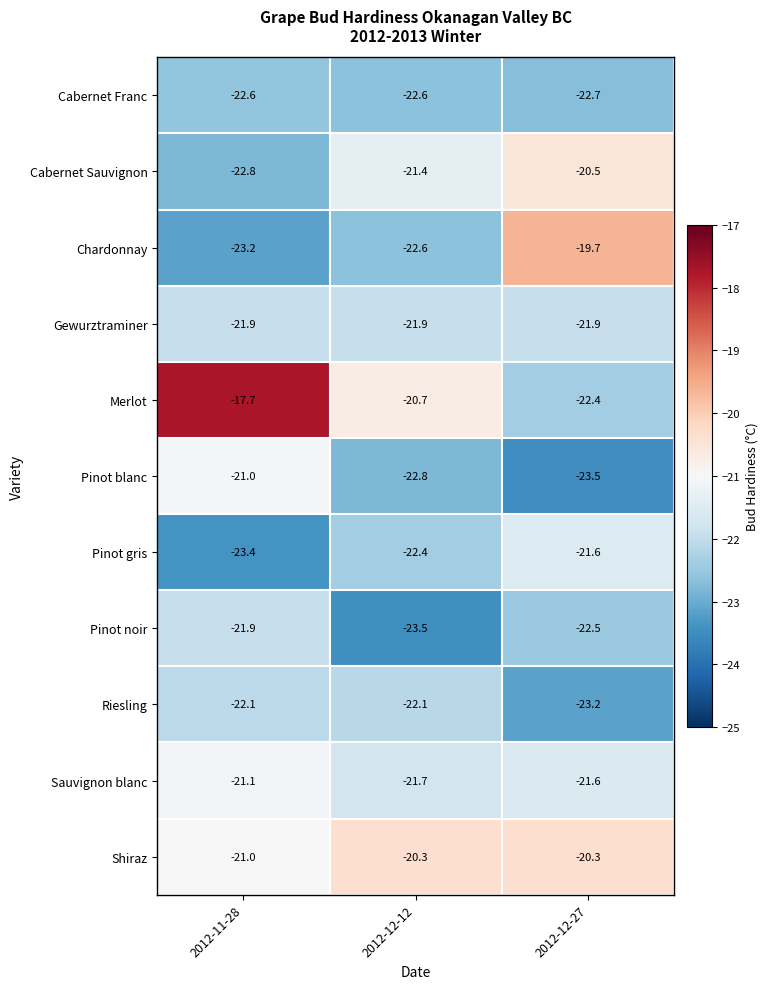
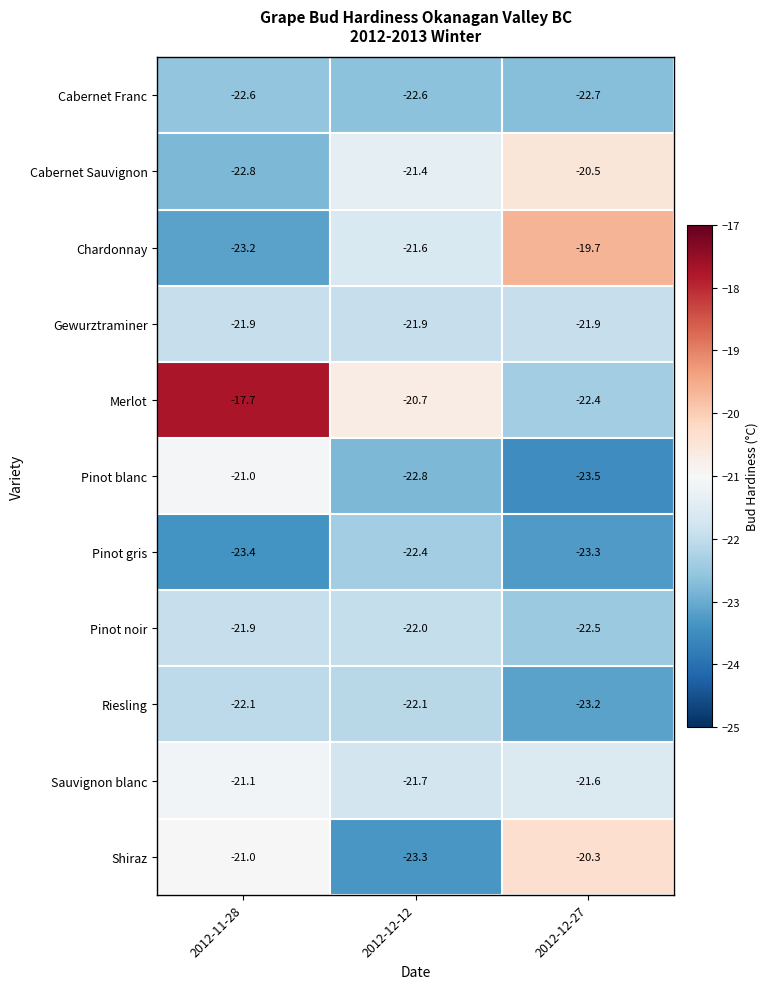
  {
    "Cabernet Franc": {
      "2012-11-28": -22.6,
      "2012-12-12": -22.6,
      "2012-12-27": -22.7
    },
    "Cabernet Sauvignon": {
      "2012-11-28": -22.8,
      "2012-12-12": -21.4,
      "2012-12-27": -20.5
    },
    "Chardonnay": {
      "2012-11-28": -23.2,
-     "2012-12-12": -22.6,
+     "2012-12-12": -21.6,
      "2012-12-27": -19.7
    },
    "Gewurztraminer": {
      "2012-11-28": -21.9,
      "2012-12-12": -21.9,
      "2012-12-27": -21.9
    },
    "Merlot": {
      "2012-11-28": -17.7,
      "2012-12-12": -20.7,
      "2012-12-27": -22.4
    },
    "Pinot blanc": {
      "2012-11-28": -21.0,
      "2012-12-12": -22.8,
      "2012-12-27": -23.5
    },
    "Pinot gris": {
      "2012-11-28": -23.4,
      "2012-12-12": -22.4,
-     "2012-12-27": -21.6
+     "2012-12-27": -23.3
    },
    "Pinot noir": {
      "2012-11-28": -21.9,
-     "2012-12-12": -23.5,
+     "2012-12-12": -22.0,
      "2012-12-27": -22.5
    },
    "Riesling": {
      "2012-11-28": -22.1,
      "2012-12-12": -22.1,
      "2012-12-27": -23.2
    },
    "Sauvignon blanc": {
      "2012-11-28": -21.1,
      "2012-12-12": -21.7,
      "2012-12-27": -21.6
    },
    "Shiraz": {
      "2012-11-28": -21.0,
-     "2012-12-12": -20.3,
+     "2012-12-12": -23.3,
      "2012-12-27": -20.3
    }
  }
